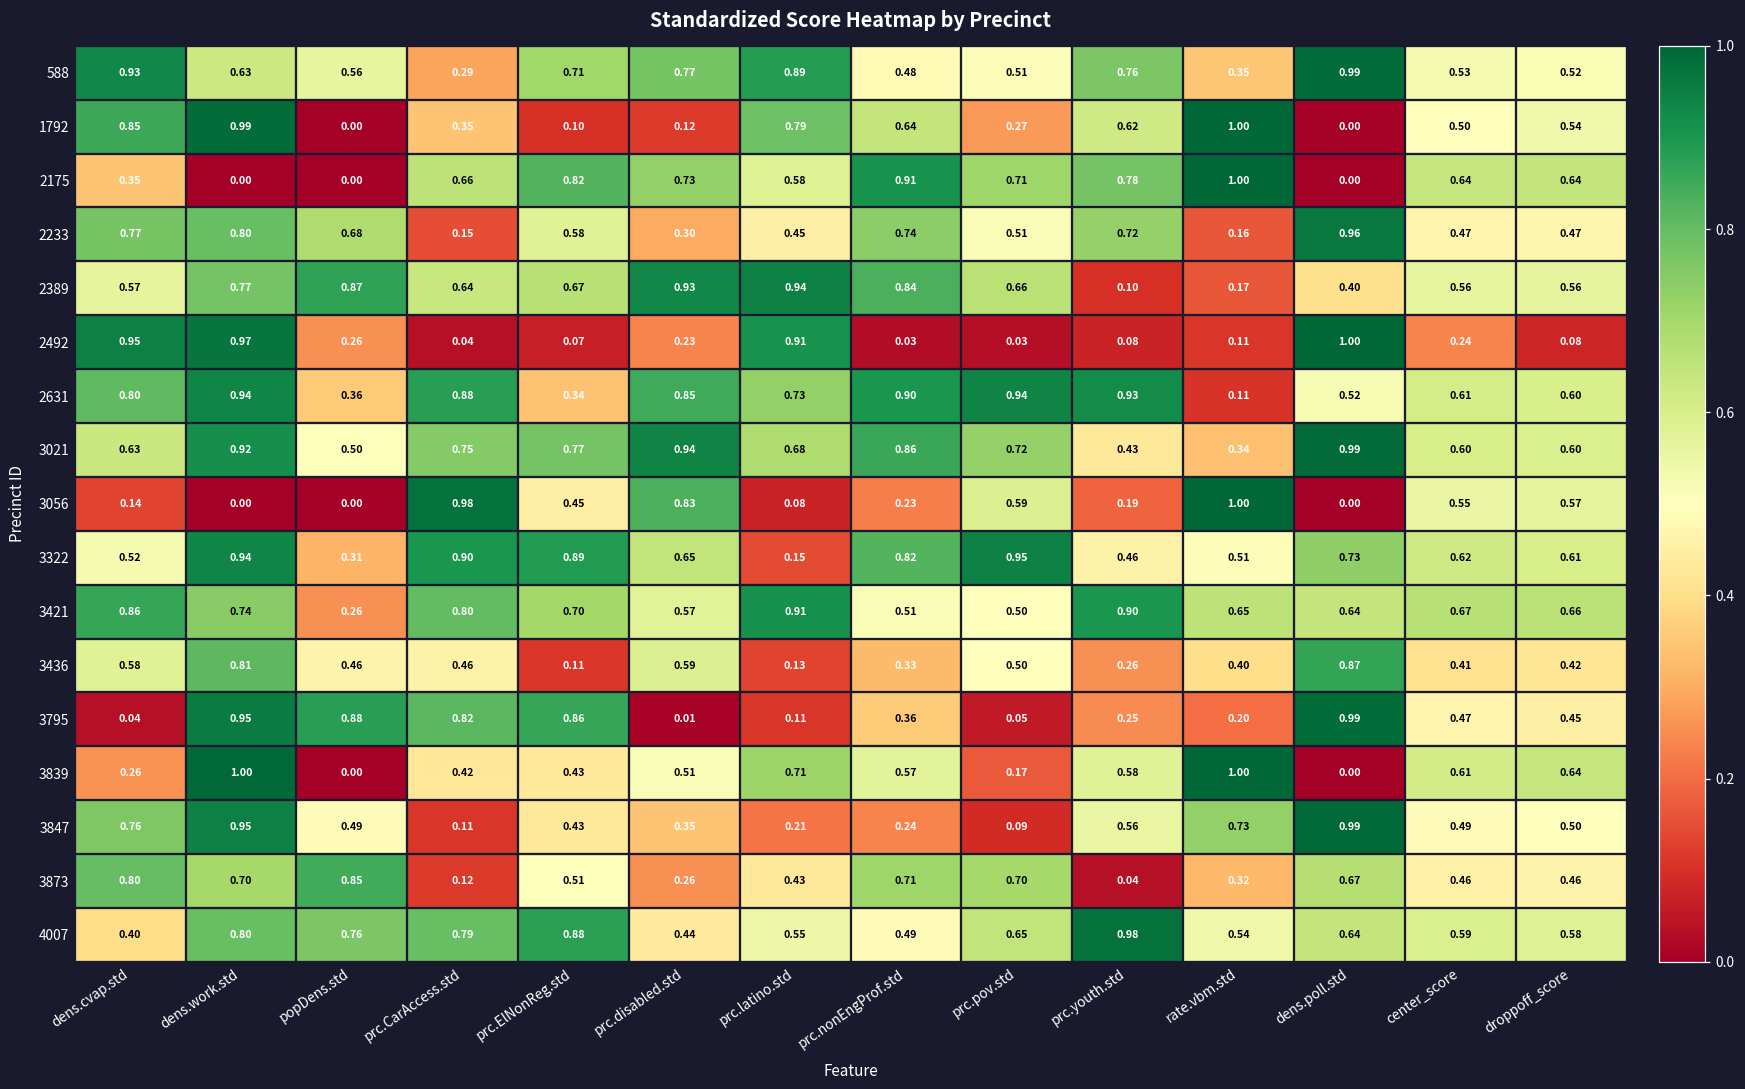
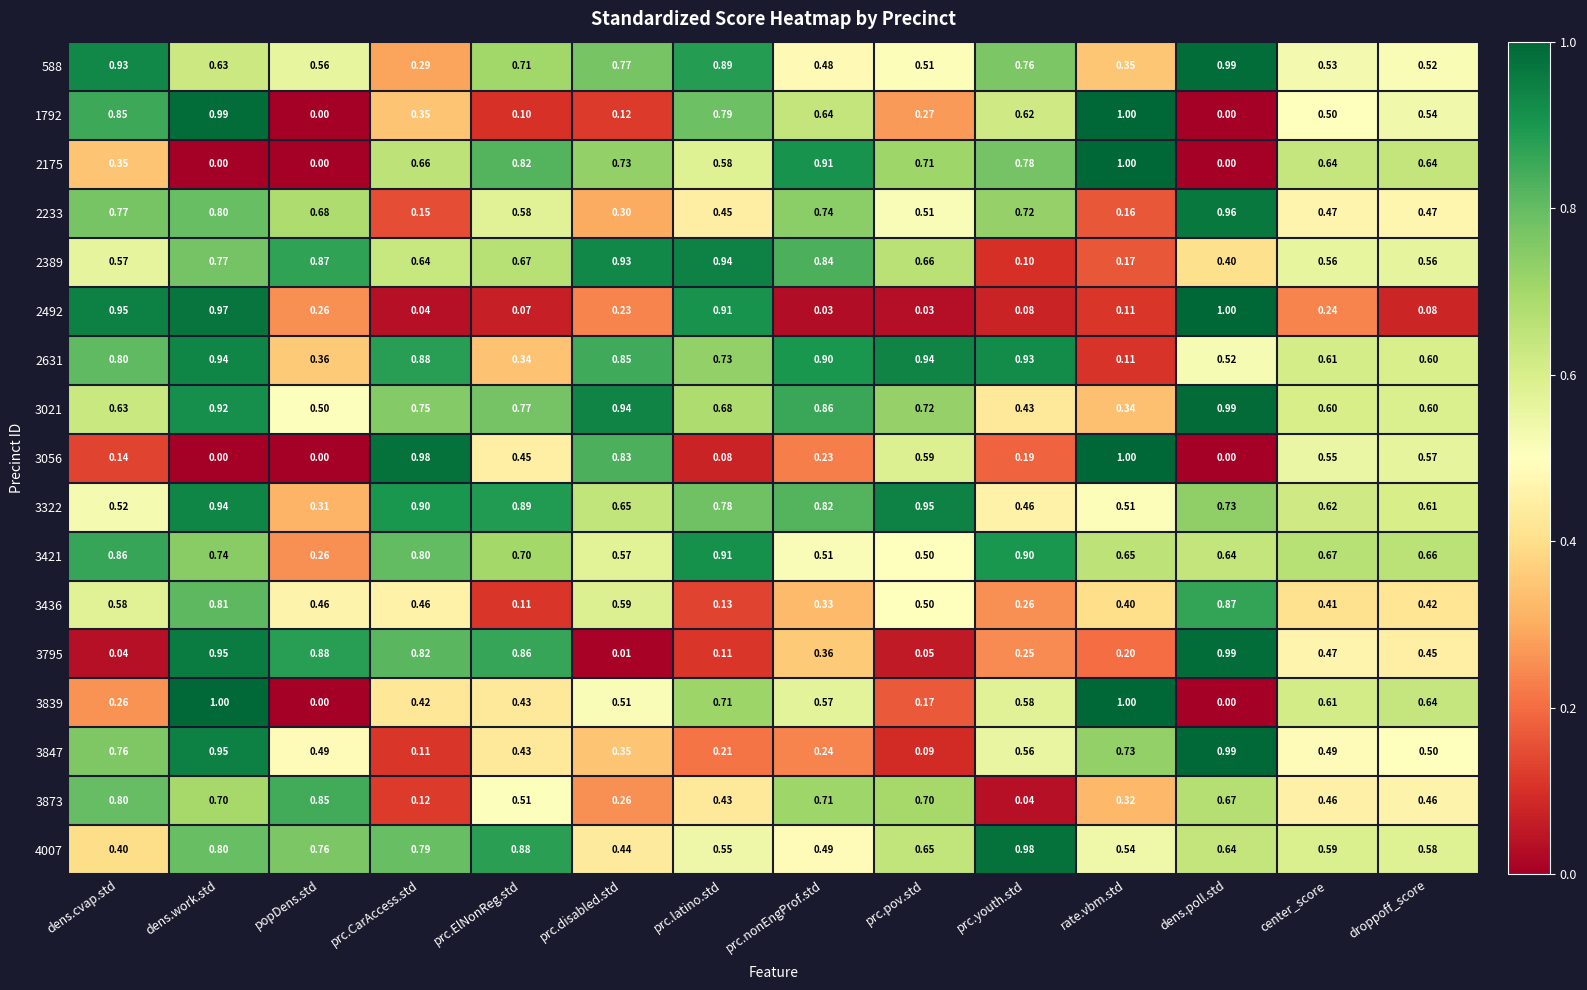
  {
    "3322": {
      "dens.cvap.std": 0.52,
      "dens.work.std": 0.94,
      "popDens.std": 0.31,
      "prc.CarAccess.std": 0.90,
      "prc.ElNonReg.std": 0.89,
      "prc.disabled.std": 0.65,
-     "prc.latino.std": 0.15,
+     "prc.latino.std": 0.78,
      "prc.nonEngProf.std": 0.82,
      "prc.pov.std": 0.95,
      "prc.youth.std": 0.46,
      "rate.vbm.std": 0.51,
      "dens.poll.std": 0.73,
      "center_score": 0.62,
      "droppoff_score": 0.61
    }
  }
